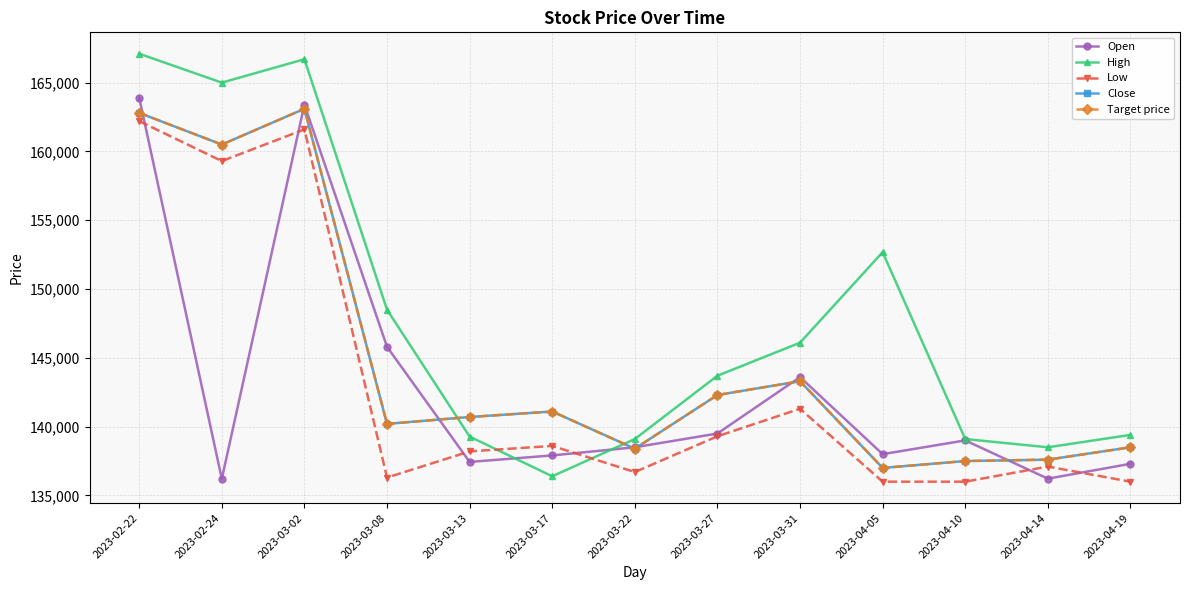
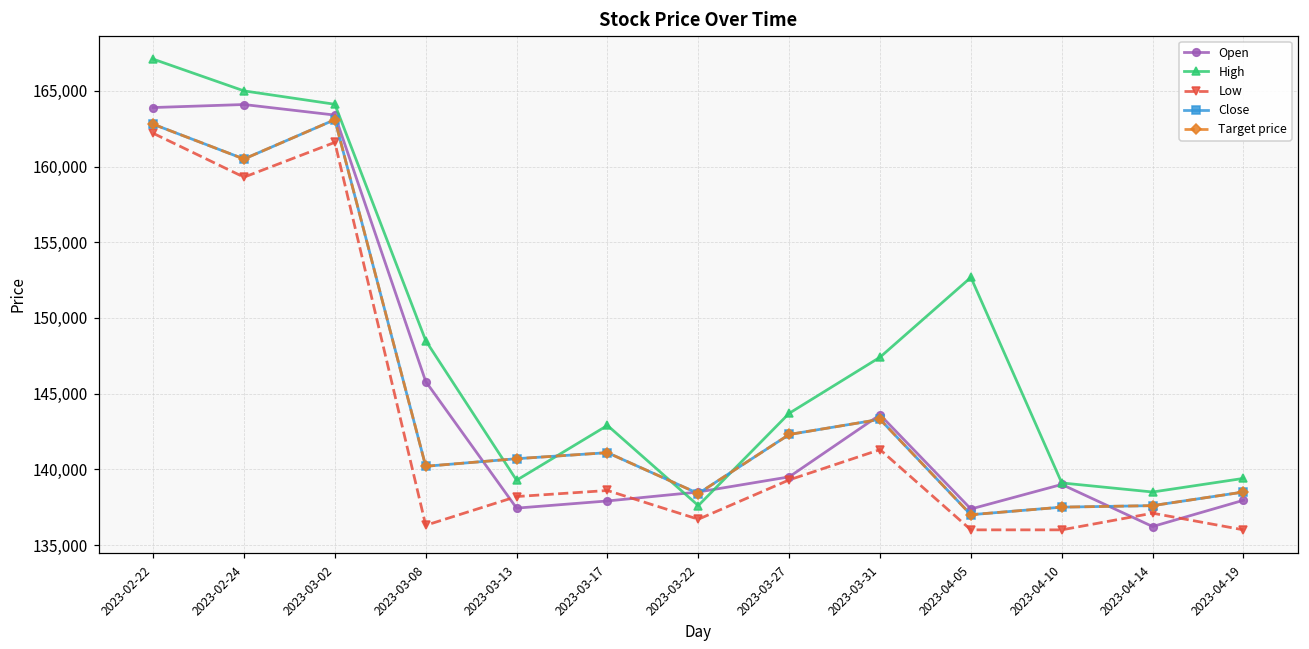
  {
    "Open": {
      "2023-02-22": "163,900",
-     "2023-02-24": "136,200",
+     "2023-02-24": "164,100",
      "2023-03-02": "163,400",
      "2023-03-08": "145,800",
      "2023-03-13": "137,400",
      "2023-03-17": "137,900",
      "2023-03-27": "139,500",
      "2023-03-31": "143,600",
-     "2023-04-05": "138,000",
+     "2023-04-05": "137,400",
      "2023-04-14": "136,200",
-     "2023-04-19": "137,300"
+     "2023-04-19": "138,000"
    },
    "High": {
      "2023-02-22": "167,100",
      "2023-02-24": "165,000",
-     "2023-03-02": "166,700",
+     "2023-03-02": "164,100",
      "2023-03-08": "148,500",
      "2023-03-13": "139,300",
-     "2023-03-17": "136,400",
-     "2023-03-22": "139,100",
+     "2023-03-17": "142,900",
+     "2023-03-22": "137,600",
      "2023-03-27": "143,700",
-     "2023-03-31": "146,100",
+     "2023-03-31": "147,400",
      "2023-04-05": "152,700",
      "2023-04-14": "138,500",
      "2023-04-19": "139,400"
    }
  }
